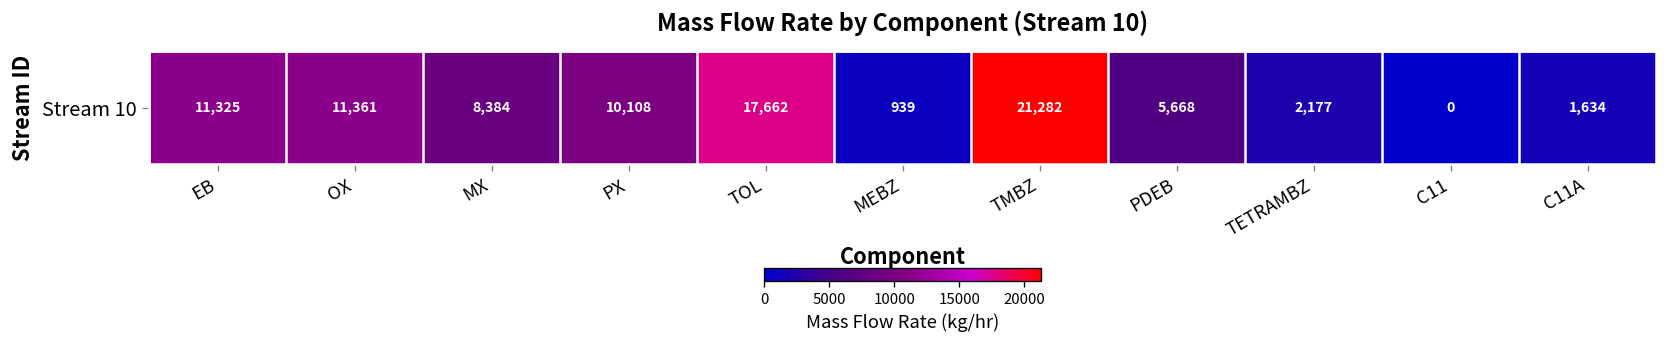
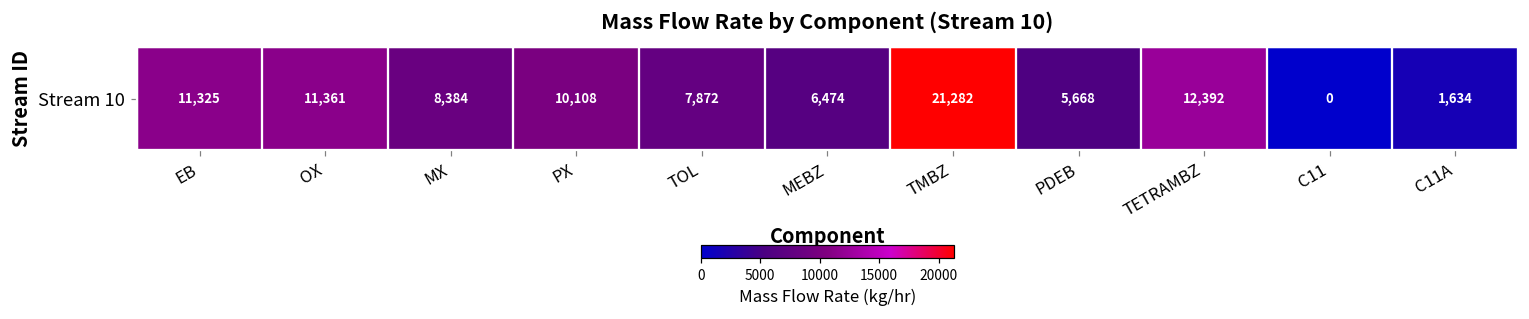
  {
    "Stream 10": {
      "EB": "11,325",
      "OX": "11,361",
      "MX": "8,384",
      "PX": "10,108",
-     "TOL": "17,662",
-     "MEBZ": "939",
+     "TOL": "7,872",
+     "MEBZ": "6,474",
      "TMBZ": "21,282",
      "PDEB": "5,668",
-     "TETRAMBZ": "2,177",
+     "TETRAMBZ": "12,392",
      "C11": "0",
      "C11A": "1,634"
    }
  }
